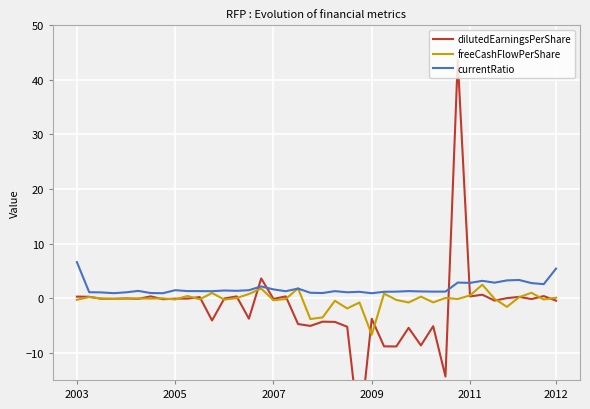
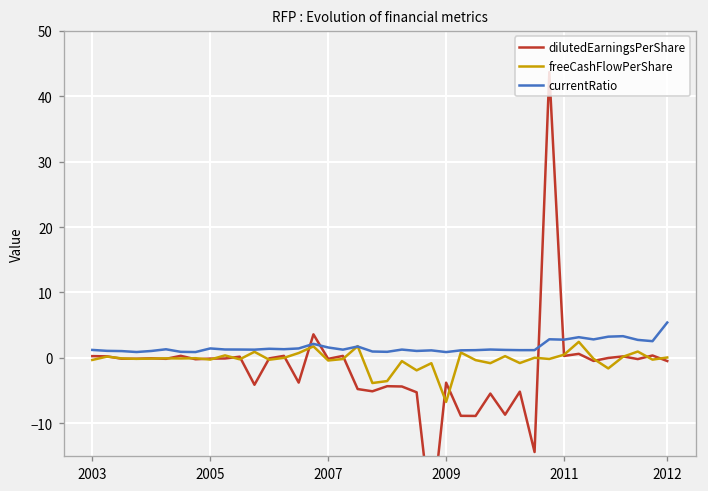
  {
    "dilutedEarningsPerShare": {
      "2003": 0,
      "2009": -4,
      "2012": 0
    },
    "freeCashFlowPerShare": {
      "2003": 0,
      "2009": -7,
      "2012": 0
    },
    "currentRatio": {
-     "2003": 7,
+     "2003": 1,
      "2005": 1,
      "2007": 2,
      "2009": 1,
      "2011": 3,
      "2012": 5
    }
  }
